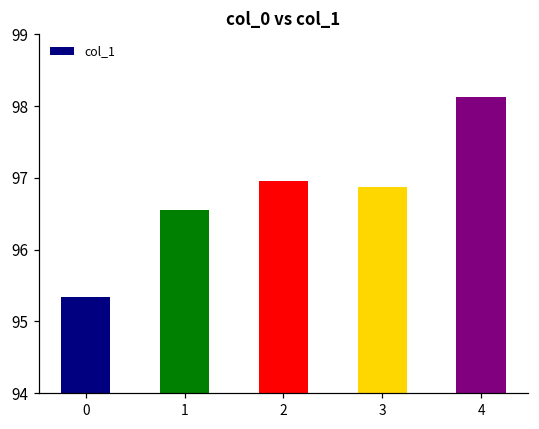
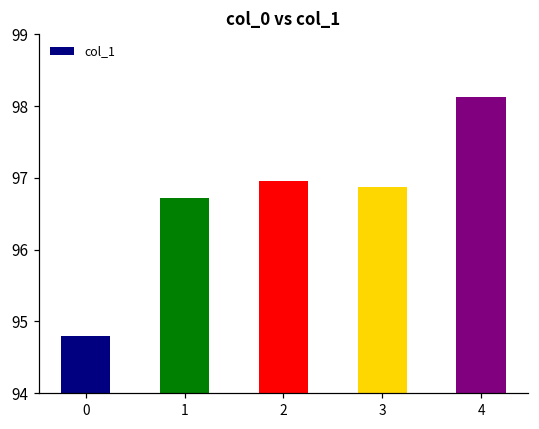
  {
-   "0": 95.3,
-   "1": 96.6,
+   "0": 94.8,
+   "1": 96.7,
    "2": 97.0,
    "3": 96.9,
    "4": 98.1
  }
